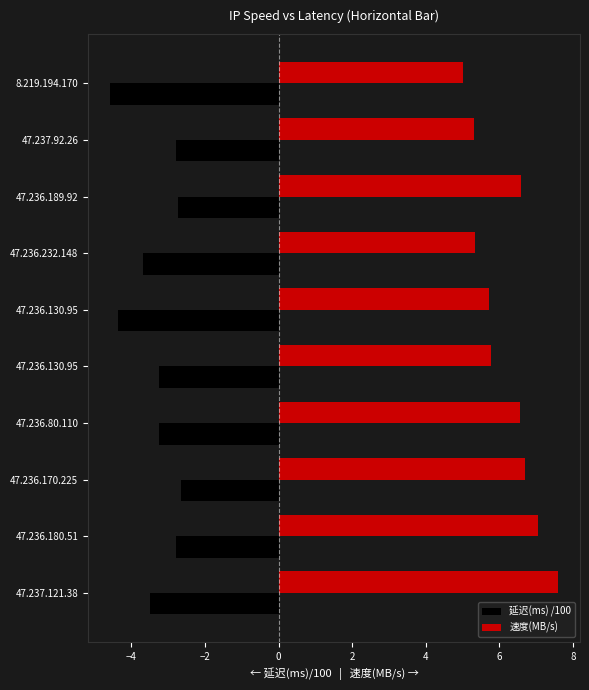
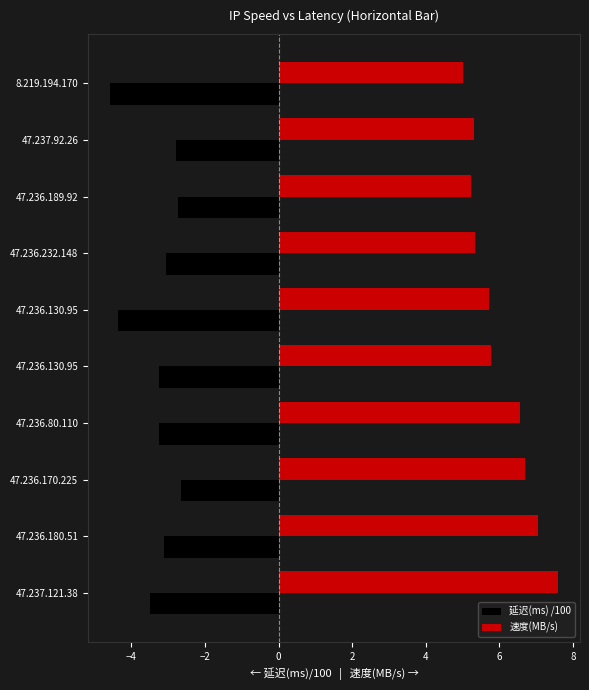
  {
    "延迟(ms) /100": {
      "8.219.194.170": -4.6,
      "47.237.92.26": -2.8,
      "47.236.189.92": -2.7,
-     "47.236.232.148": -3.7,
+     "47.236.232.148": -3.1,
      "47.236.80.110": -3.2,
      "47.236.170.225": -2.6,
-     "47.236.180.51": -2.8,
+     "47.236.180.51": -3.1,
      "47.237.121.38": -3.5
    },
    "速度(MB/s)": {
      "8.219.194.170": 5.0,
      "47.237.92.26": 5.3,
-     "47.236.189.92": 6.6,
+     "47.236.189.92": 5.2,
      "47.236.232.148": 5.3,
      "47.236.80.110": 6.6,
      "47.236.170.225": 6.7,
      "47.236.180.51": 7.0,
      "47.237.121.38": 7.6
    }
  }
